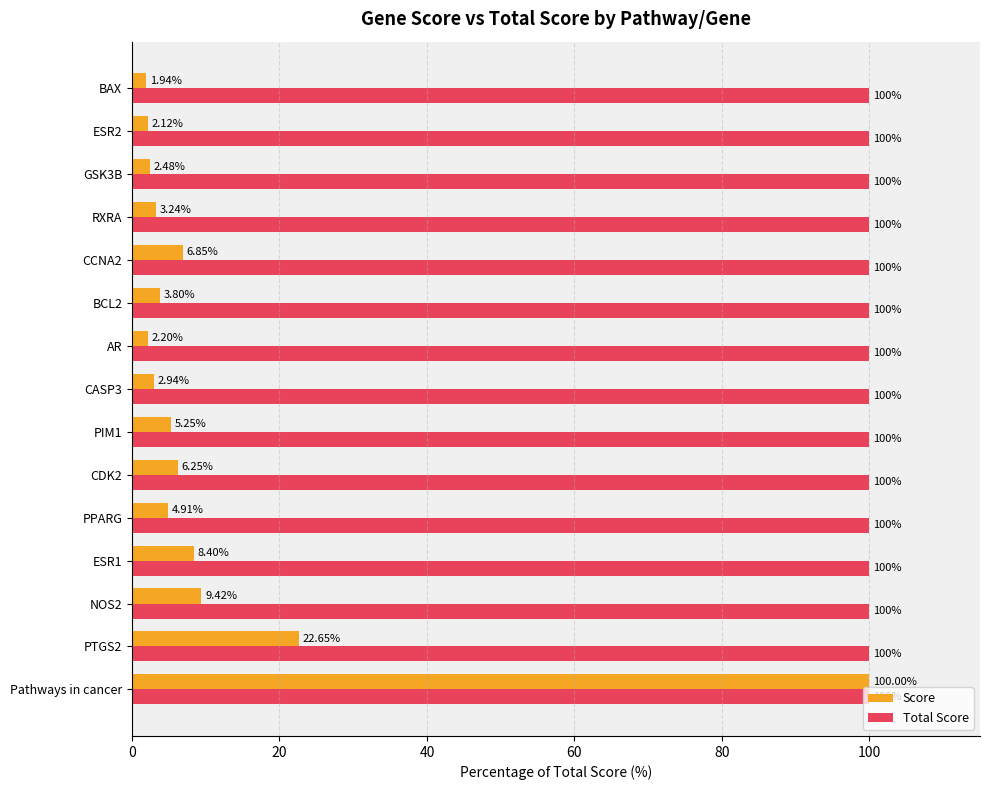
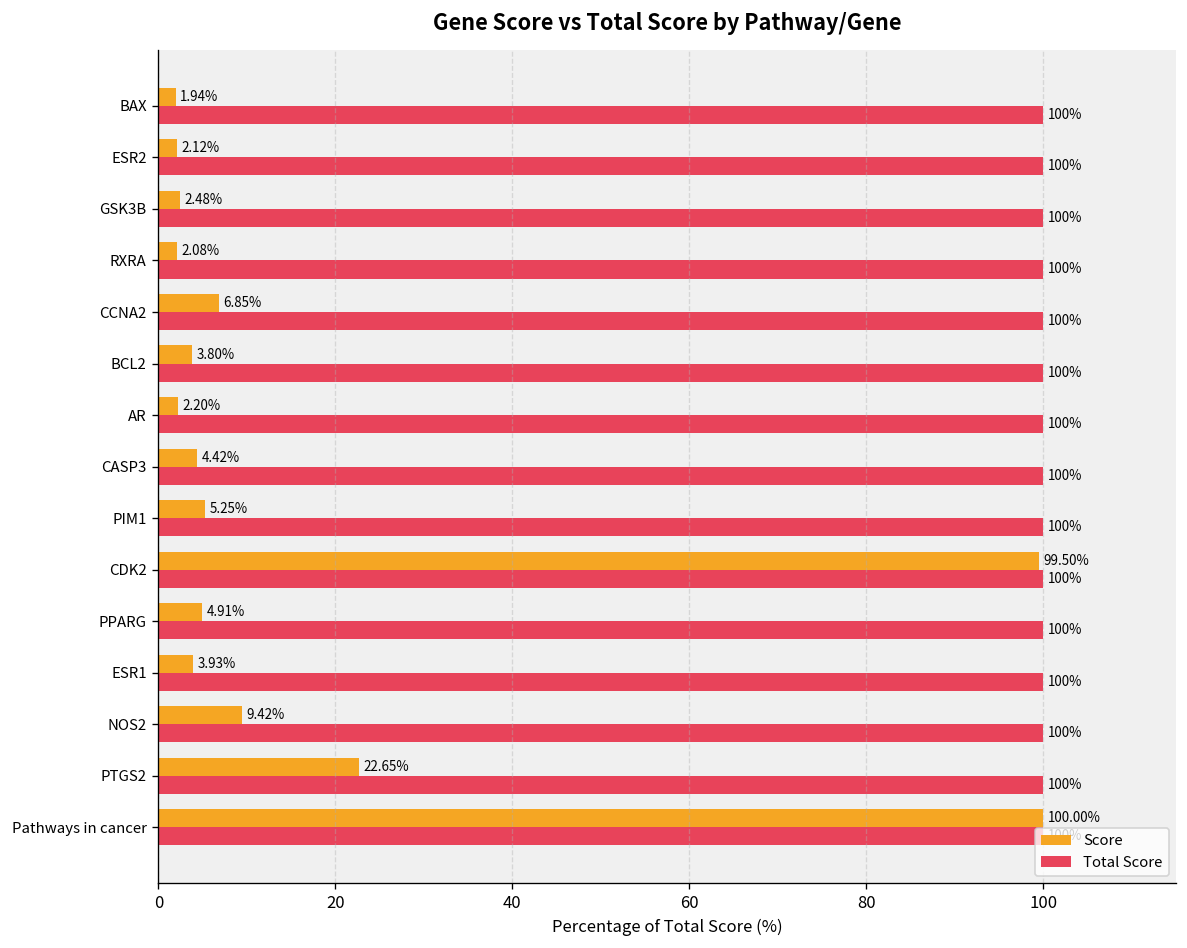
  {
    "Score": {
      "BAX": "1.94%",
      "ESR2": "2.12%",
      "GSK3B": "2.48%",
-     "RXRA": "3.24%",
+     "RXRA": "2.08%",
      "CCNA2": "6.85%",
      "BCL2": "3.80%",
      "AR": "2.20%",
-     "CASP3": "2.94%",
+     "CASP3": "4.42%",
      "PIM1": "5.25%",
-     "CDK2": "6.25%",
+     "CDK2": "99.50%",
      "PPARG": "4.91%",
-     "ESR1": "8.40%",
+     "ESR1": "3.93%",
      "NOS2": "9.42%",
      "PTGS2": "22.65%",
      "Pathways in cancer": "100.00%"
    },
    "Total Score": {
      "BAX": "100%",
      "ESR2": "100%",
      "GSK3B": "100%",
      "RXRA": "100%",
      "CCNA2": "100%",
      "BCL2": "100%",
      "AR": "100%",
      "CASP3": "100%",
      "PIM1": "100%",
      "CDK2": "100%",
      "PPARG": "100%",
      "ESR1": "100%",
      "NOS2": "100%",
      "PTGS2": "100%"
    }
  }
